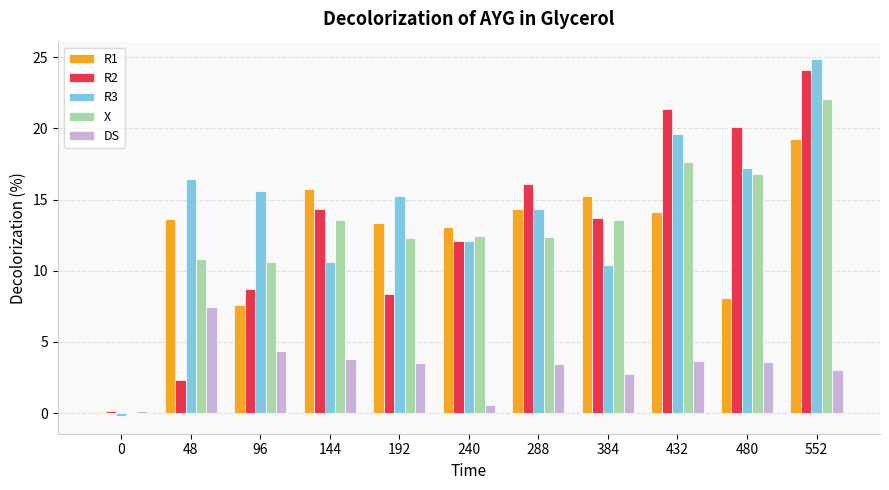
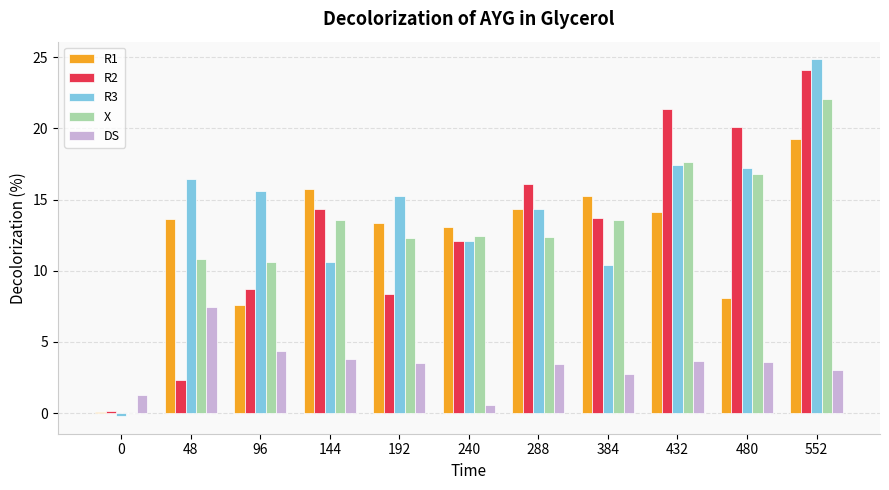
  {
    "R1": {
      "48": 13.6,
      "96": 7.6,
      "144": 15.7,
      "192": 13.3,
      "240": 13.1,
      "288": 14.3,
      "384": 15.3,
      "432": 14.1,
      "480": 8.1,
      "552": 19.3
    },
    "R2": {
      "48": 2.3,
      "96": 8.7,
      "144": 14.3,
      "192": 8.4,
      "240": 12.1,
      "288": 16.1,
      "384": 13.7,
      "432": 21.4,
      "480": 20.1,
      "552": 24.1
    },
    "R3": {
      "0": -0.2,
      "48": 16.5,
      "96": 15.6,
      "144": 10.6,
      "192": 15.2,
      "240": 12.1,
      "288": 14.4,
      "384": 10.4,
-     "432": 19.6,
+     "432": 17.4,
      "480": 17.2,
      "552": 24.8
    },
    "X": {
      "0": 0.0,
      "48": 10.8,
      "96": 10.6,
      "144": 13.6,
      "192": 12.3,
      "240": 12.4,
      "288": 12.4,
      "384": 13.6,
      "432": 17.6,
      "480": 16.8,
      "552": 22.1
    },
    "DS": {
-     "0": 0.2,
+     "0": 1.3,
      "48": 7.5,
      "96": 4.3,
      "144": 3.8,
      "192": 3.5,
      "240": 0.6,
      "288": 3.4,
      "384": 2.7,
      "432": 3.6,
      "480": 3.6,
      "552": 3.0
    }
  }
